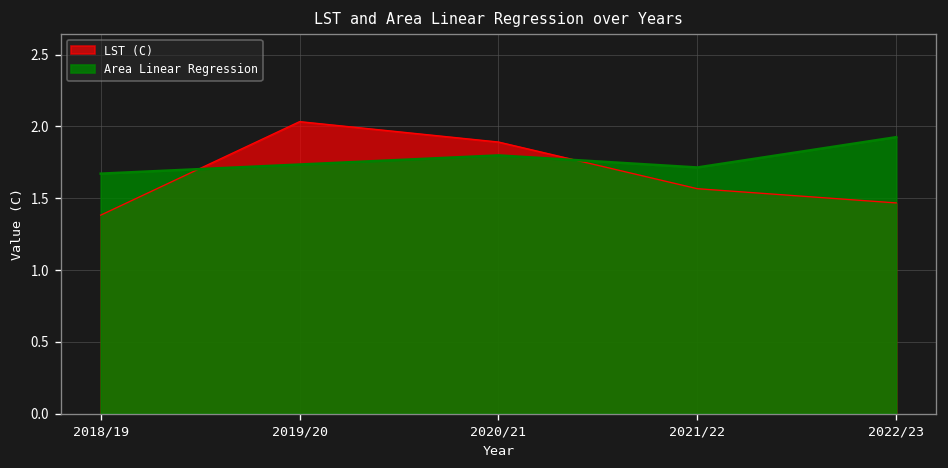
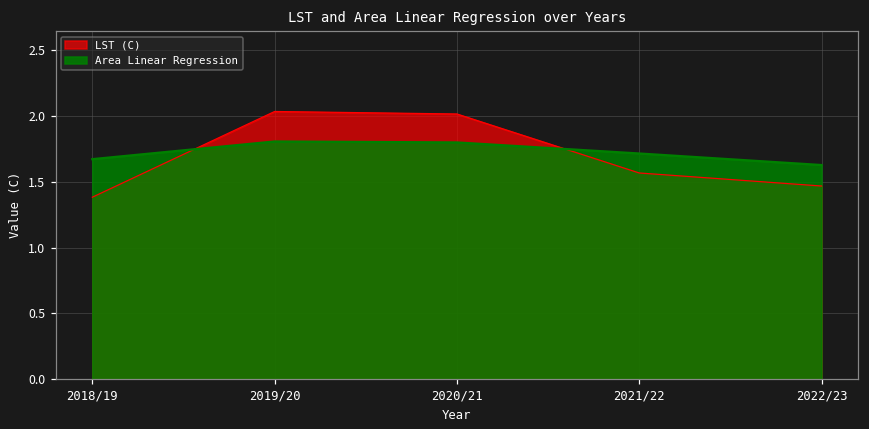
  {
    "LST (C)": {
      "2018/19": 1.38,
      "2019/20": 2.03,
-     "2020/21": 1.89,
+     "2020/21": 2.01,
      "2021/22": 1.57,
      "2022/23": 1.47
    },
    "Area Linear Regression": {
      "2018/19": 1.67,
-     "2019/20": 1.73,
+     "2019/20": 1.81,
      "2020/21": 1.80,
      "2021/22": 1.71,
-     "2022/23": 1.92
+     "2022/23": 1.63
    }
  }
